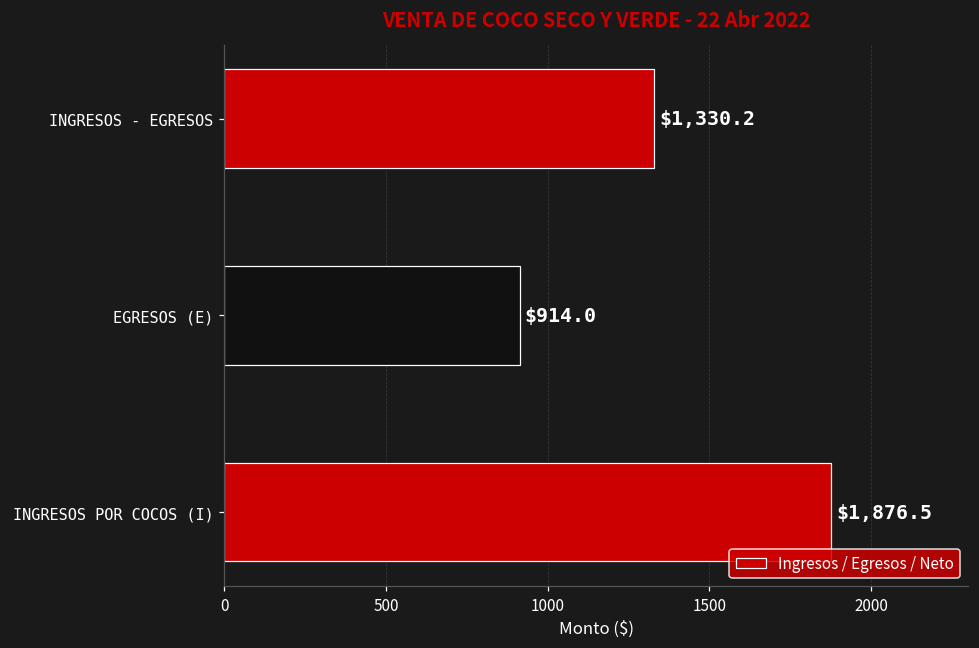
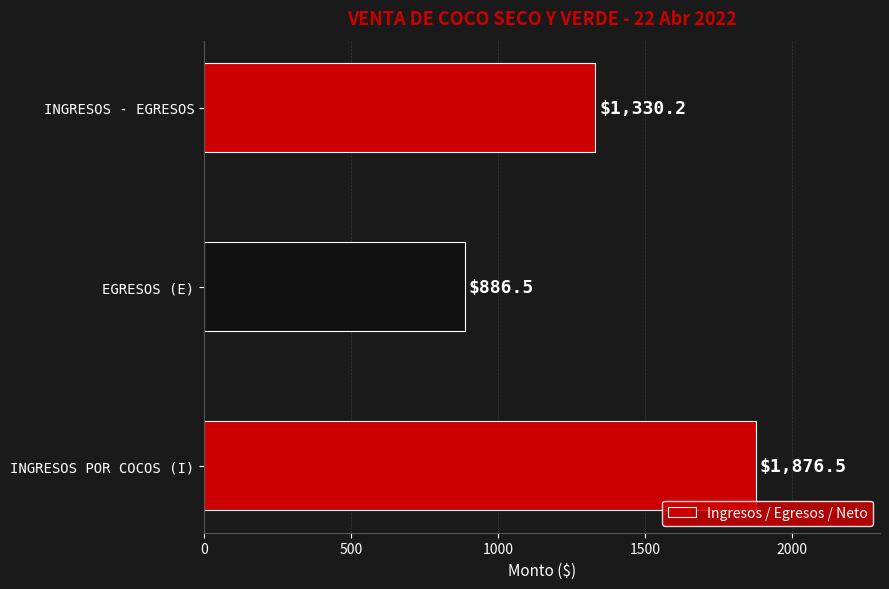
  {
    "INGRESOS - EGRESOS": "$1,330.2",
-   "EGRESOS (E)": "$914.0",
+   "EGRESOS (E)": "$886.5",
    "INGRESOS POR COCOS (I)": "$1,876.5"
  }
